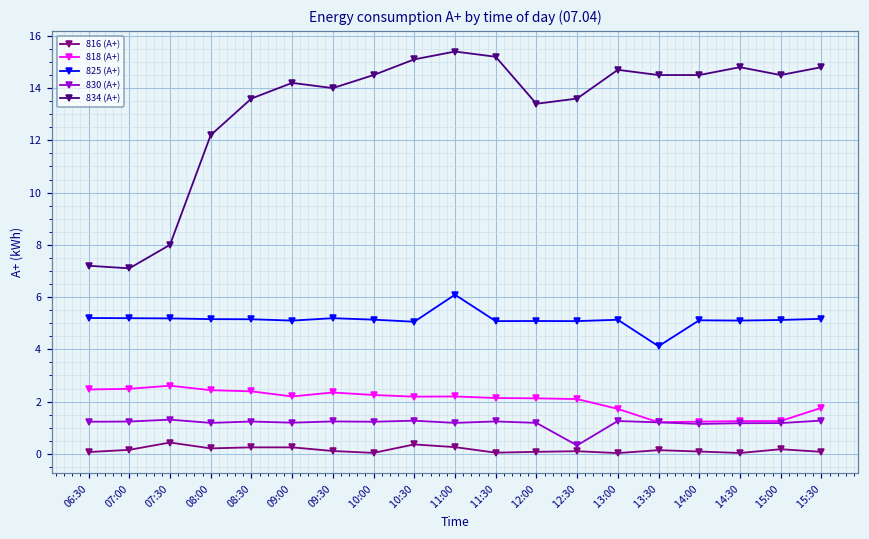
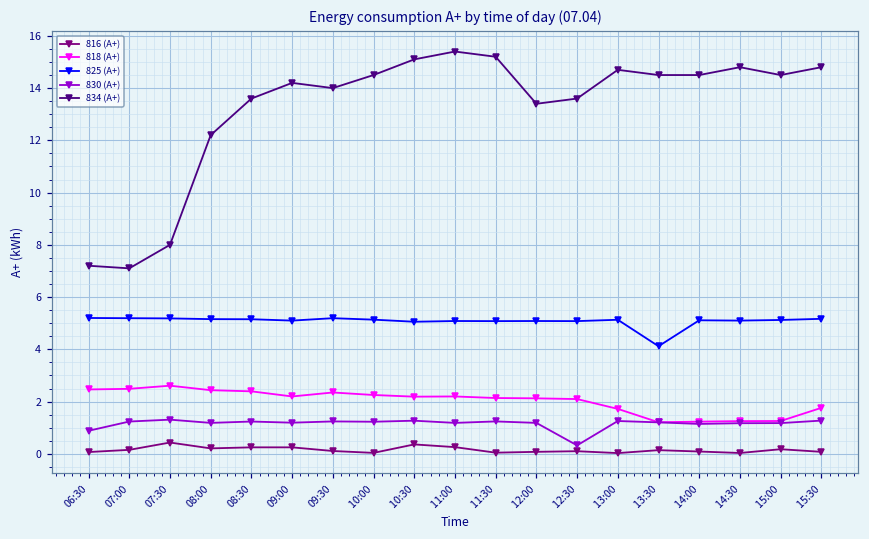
  {
    "818 (A+)": {
      "06:30": 2.5,
      "07:00": 2.5,
      "07:30": 2.6,
      "08:00": 2.4,
      "08:30": 2.4,
      "09:00": 2.2,
      "09:30": 2.3,
      "10:00": 2.3,
      "10:30": 2.2,
      "11:00": 2.2,
      "11:30": 2.1,
      "12:00": 2.1,
      "12:30": 2.1,
      "13:00": 1.7,
      "15:30": 1.8
    },
    "825 (A+)": {
      "06:30": 5.2,
      "07:00": 5.2,
      "07:30": 5.2,
      "08:00": 5.2,
      "08:30": 5.2,
      "09:00": 5.1,
      "09:30": 5.2,
      "10:00": 5.1,
      "10:30": 5.1,
-     "11:00": 6.1,
+     "11:00": 5.1,
      "11:30": 5.1,
      "12:00": 5.1,
      "12:30": 5.1,
      "13:00": 5.1,
      "13:30": 4.1,
      "14:00": 5.1,
      "14:30": 5.1,
      "15:00": 5.1,
      "15:30": 5.2
    },
    "830 (A+)": {
-     "06:30": 1.2,
+     "06:30": 0.9,
      "07:00": 1.2,
      "07:30": 1.3,
      "08:00": 1.2,
      "08:30": 1.2,
      "09:00": 1.2,
      "09:30": 1.2,
      "10:00": 1.2,
      "10:30": 1.3,
      "11:00": 1.2,
      "11:30": 1.2,
      "12:00": 1.2,
      "12:30": 0.3,
      "13:00": 1.3,
      "15:30": 1.3
    }
  }
